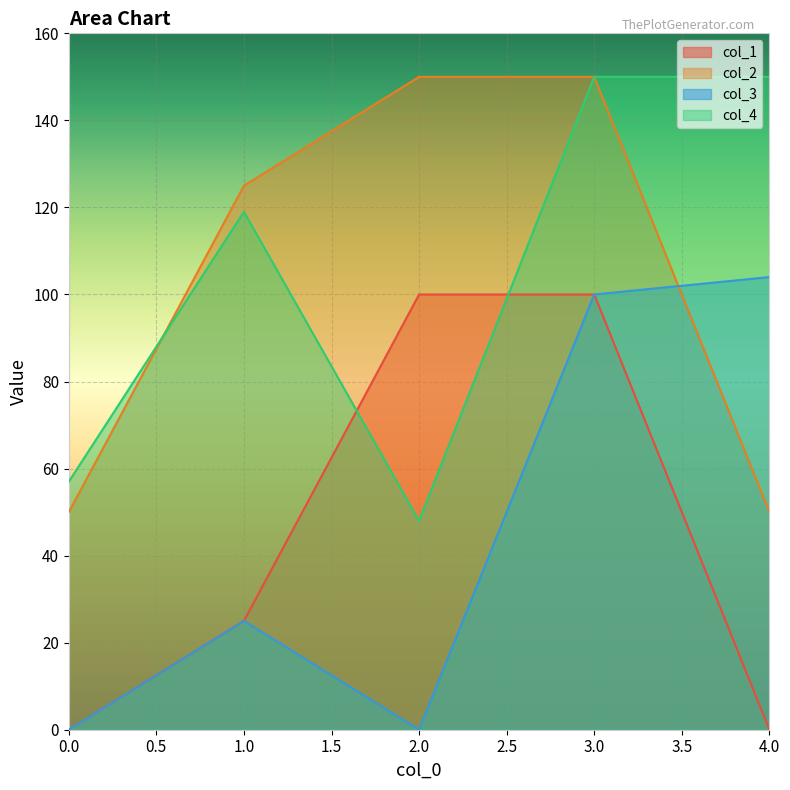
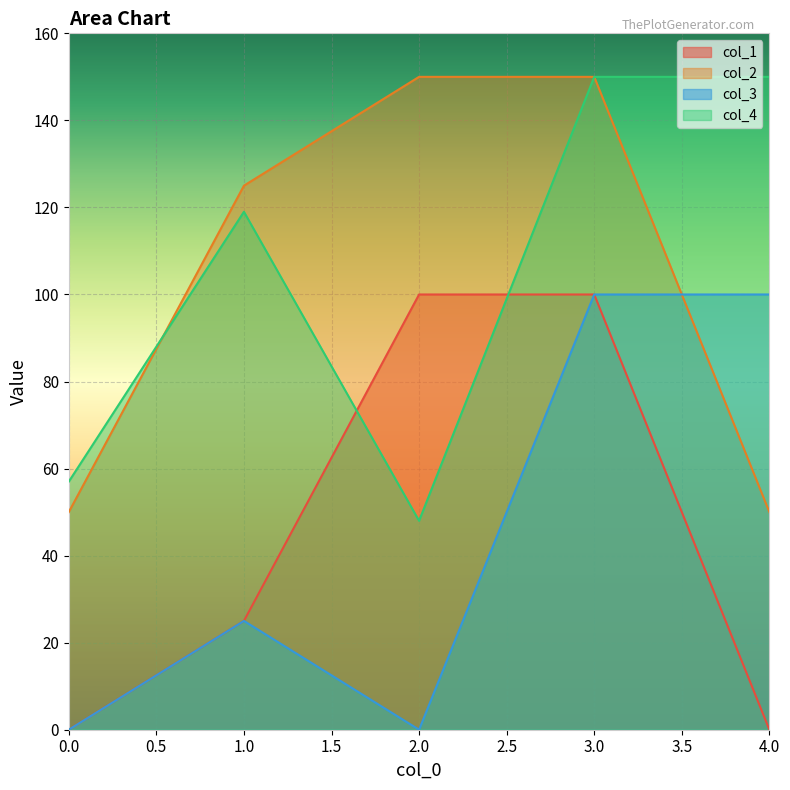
  {
    "col_3": {
      "2.0": 0,
-     "4.0": 104
+     "4.0": 100
    },
    "col_4": {
      "0.0": 57,
      "1.0": 119,
      "2.0": 48,
      "4.0": 150
    }
  }
